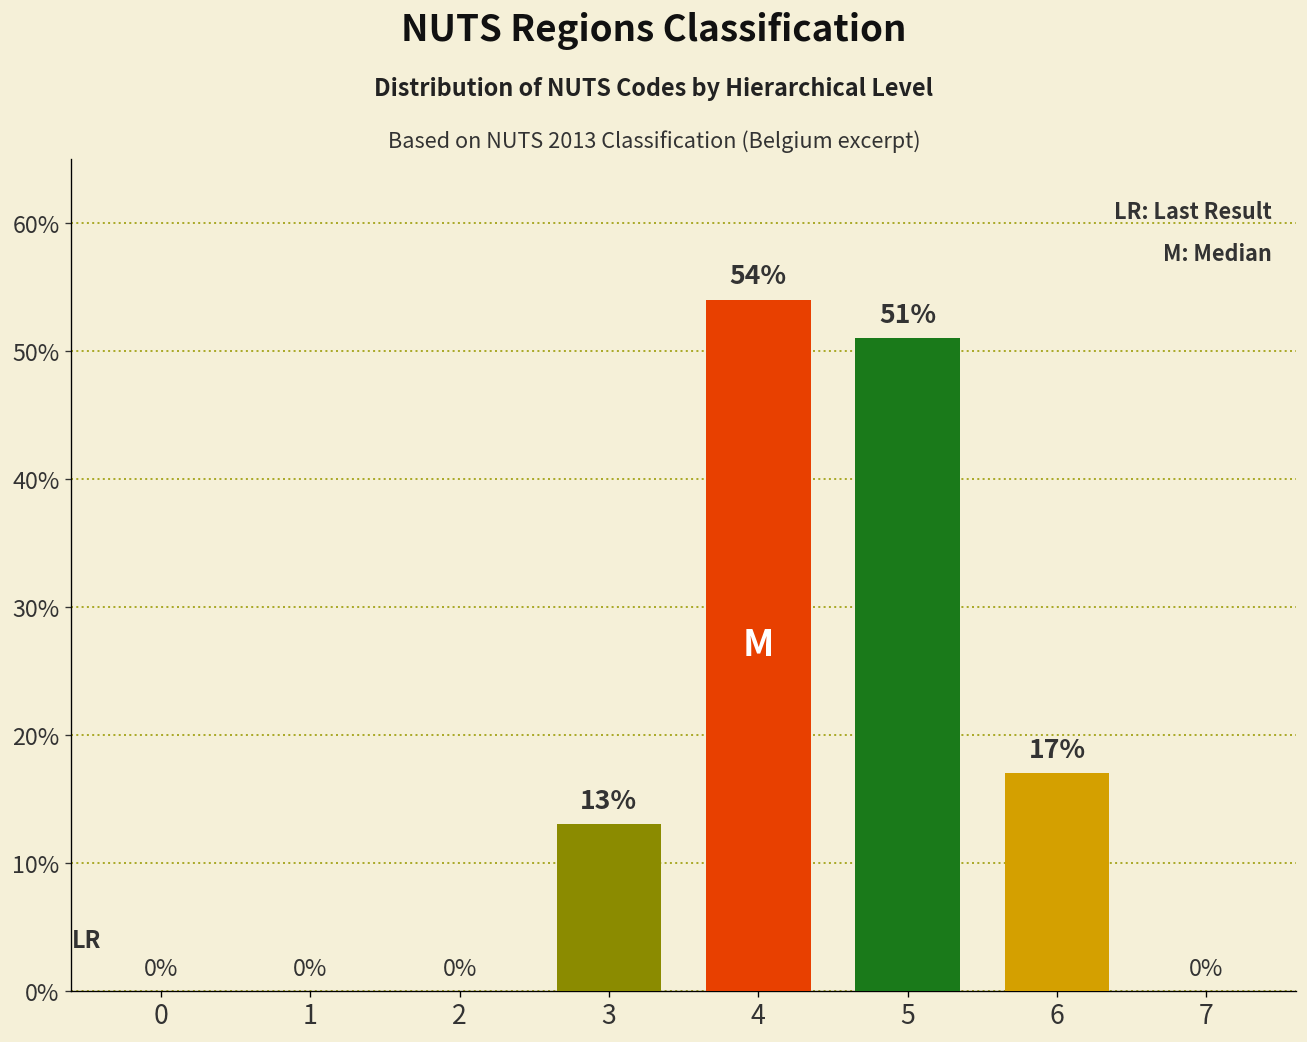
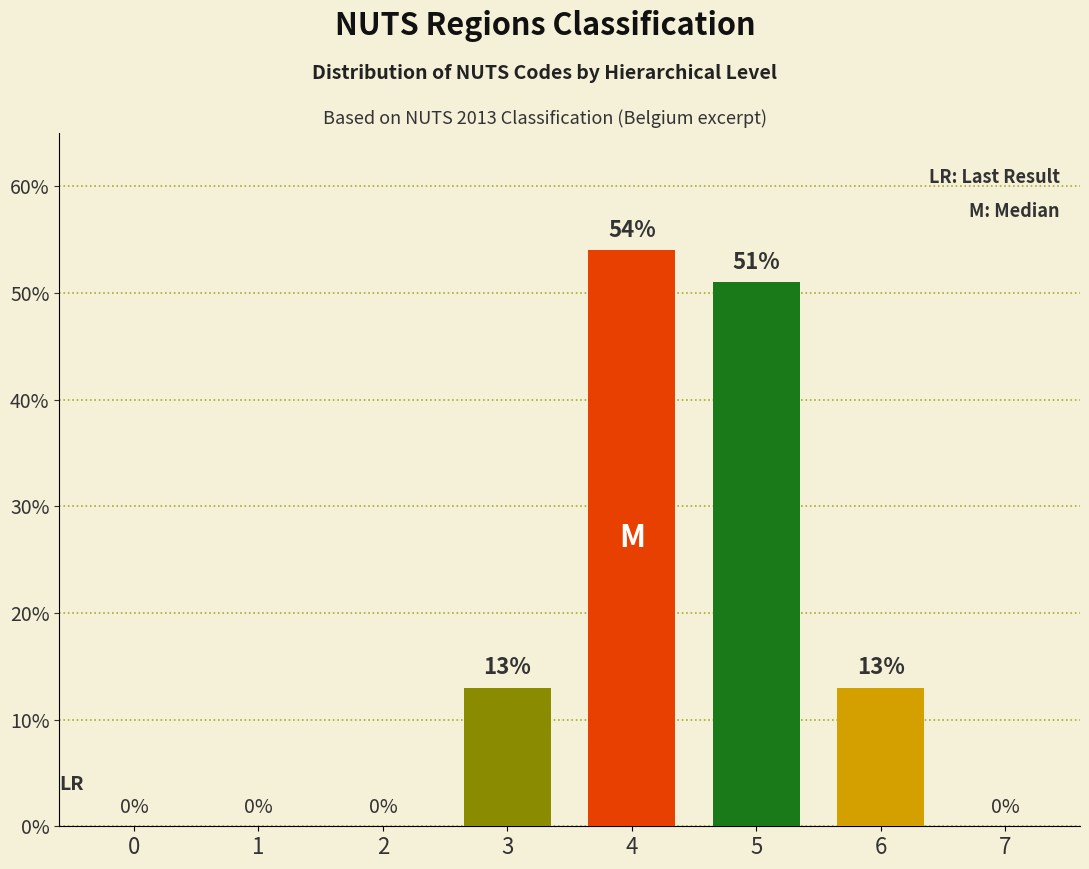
  {
    "0": "0%",
    "1": "0%",
    "2": "0%",
    "3": "13%",
    "4": "54%",
    "5": "51%",
-   "6": "17%",
+   "6": "13%",
    "7": "0%"
  }
